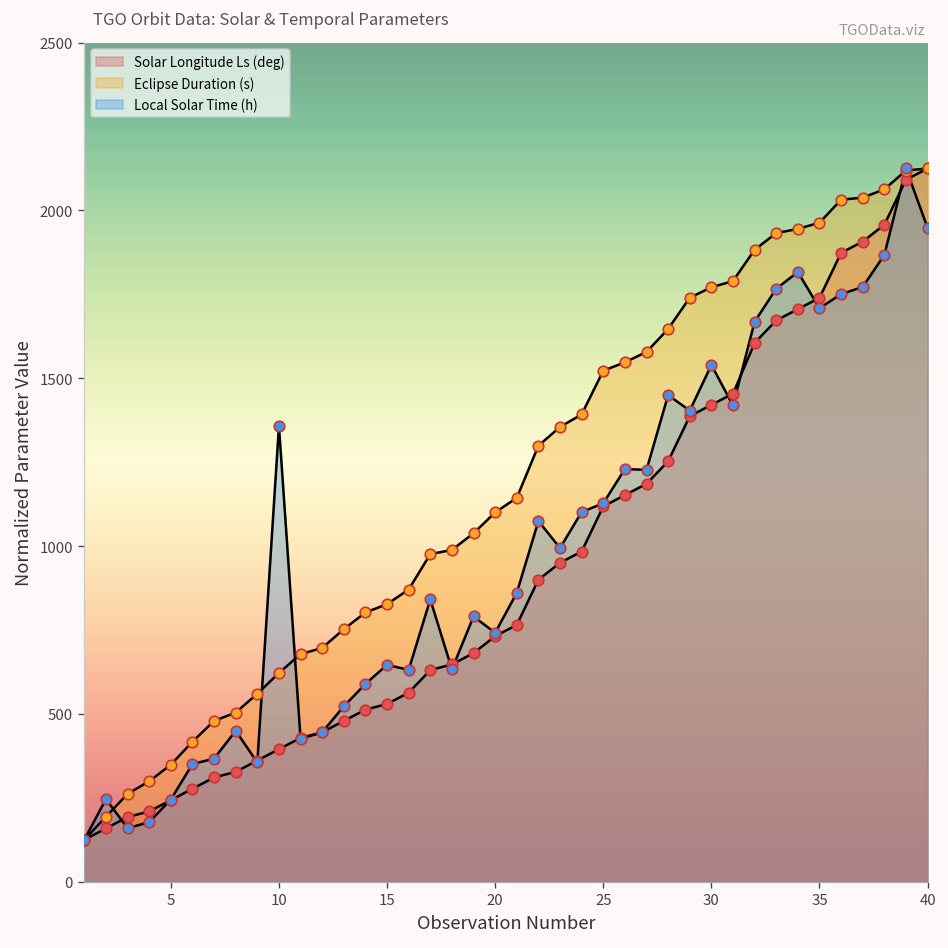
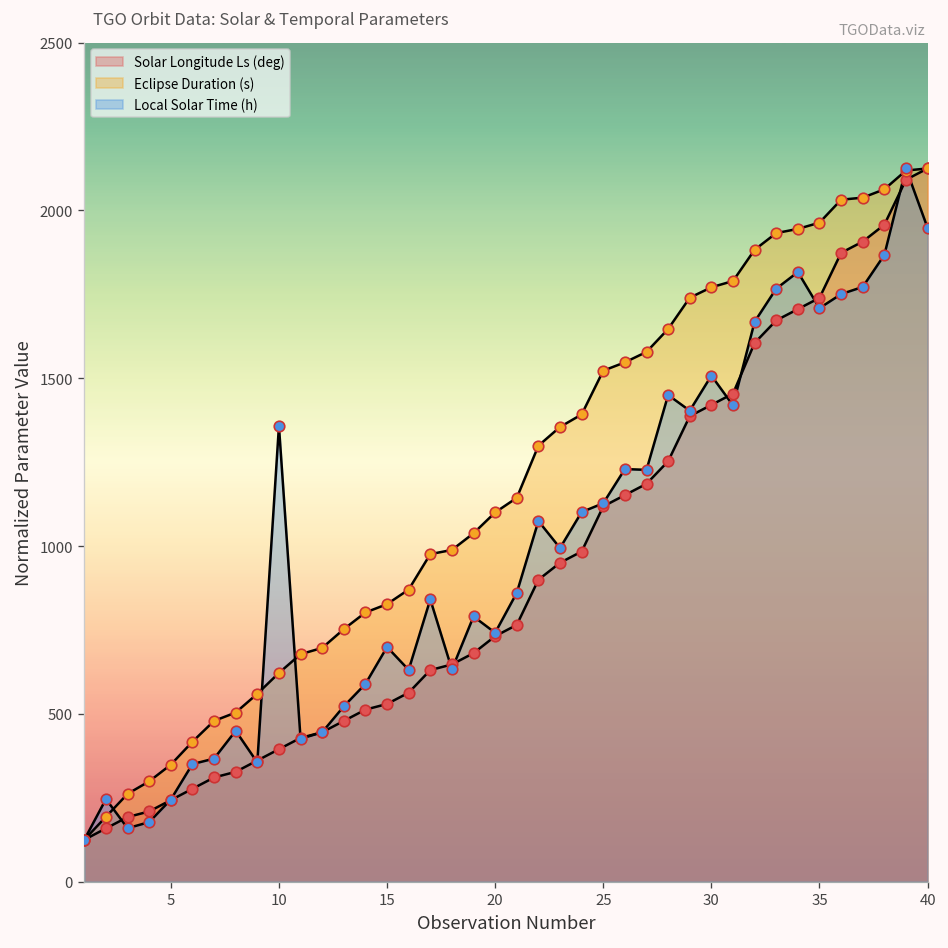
  {
    "Local Solar Time (h)": {
      "10": 1360,
-     "15": 650,
+     "15": 700,
      "20": 740,
      "25": 1130,
-     "30": 1540,
+     "30": 1510,
      "35": 1710,
      "40": 1950
    }
  }
